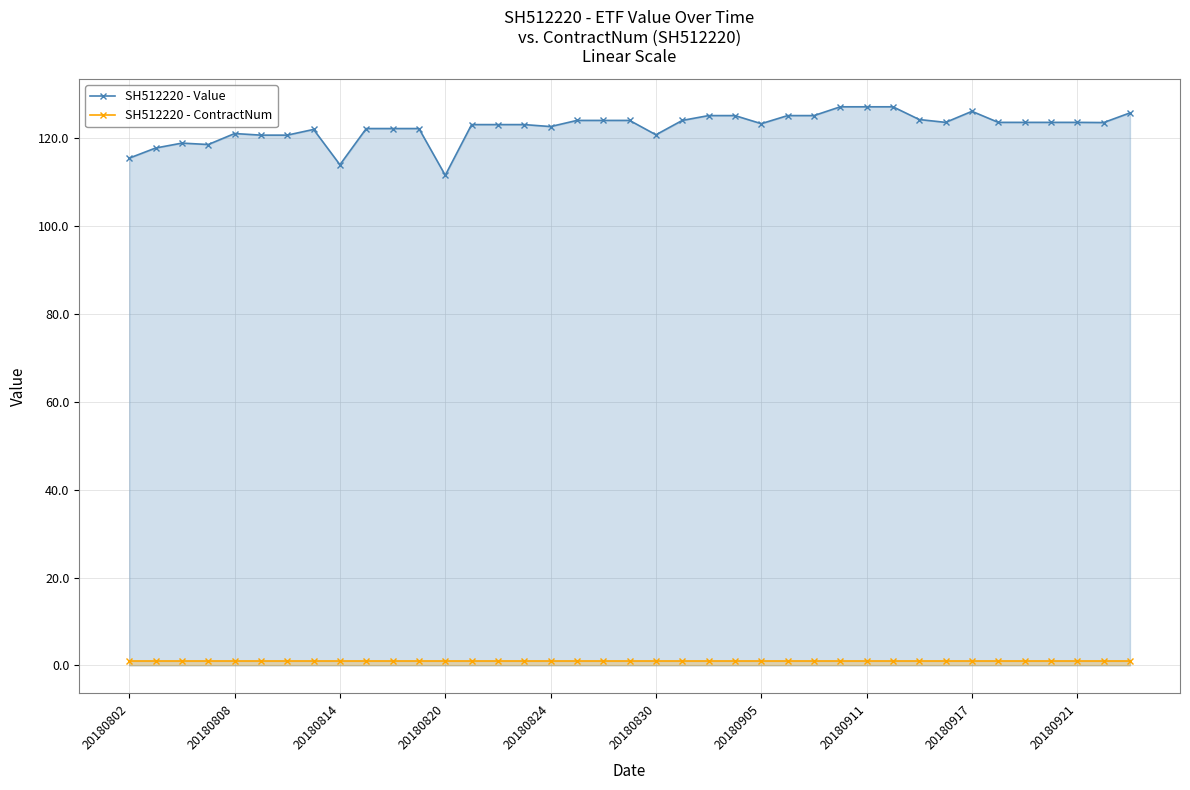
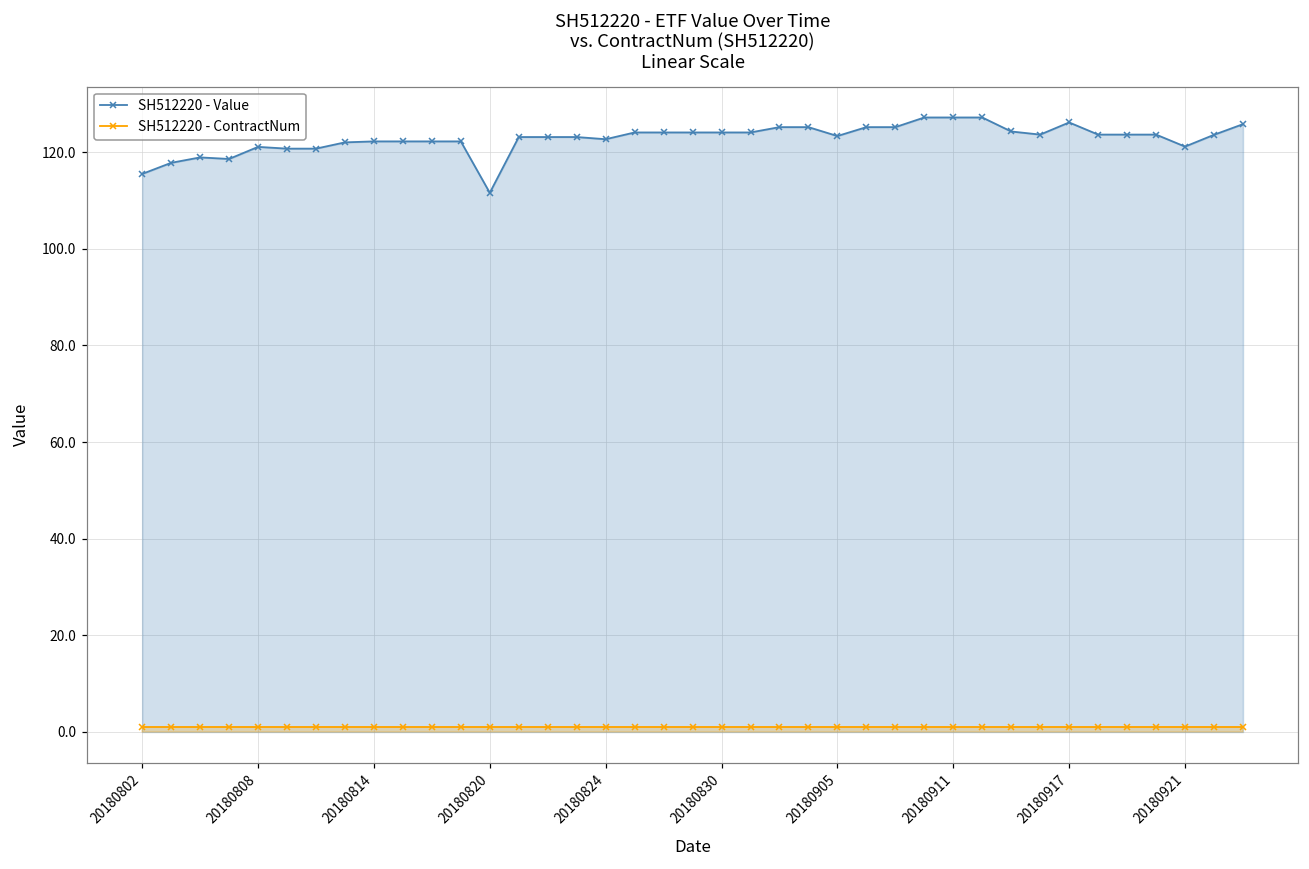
  {
    "SH512220 - Value": {
      "20180802": 115,
      "20180808": 121,
-     "20180814": 114,
+     "20180814": 122,
      "20180820": 112,
      "20180824": 123,
-     "20180830": 121,
+     "20180830": 124,
      "20180905": 123,
      "20180911": 127,
      "20180917": 126,
-     "20180921": 124
+     "20180921": 121
    },
    "SH512220 - ContractNum": {
      "20180802": 1,
      "20180808": 1,
      "20180814": 1,
      "20180820": 1,
      "20180824": 1,
      "20180830": 1,
      "20180905": 1,
      "20180911": 1,
      "20180917": 1,
      "20180921": 1
    }
  }
